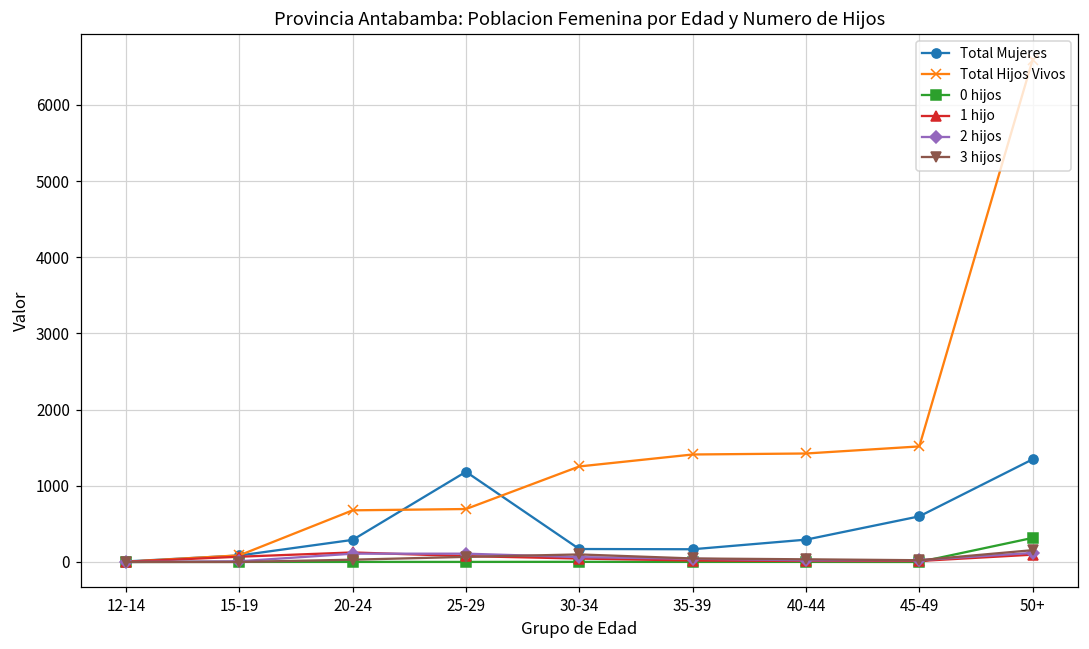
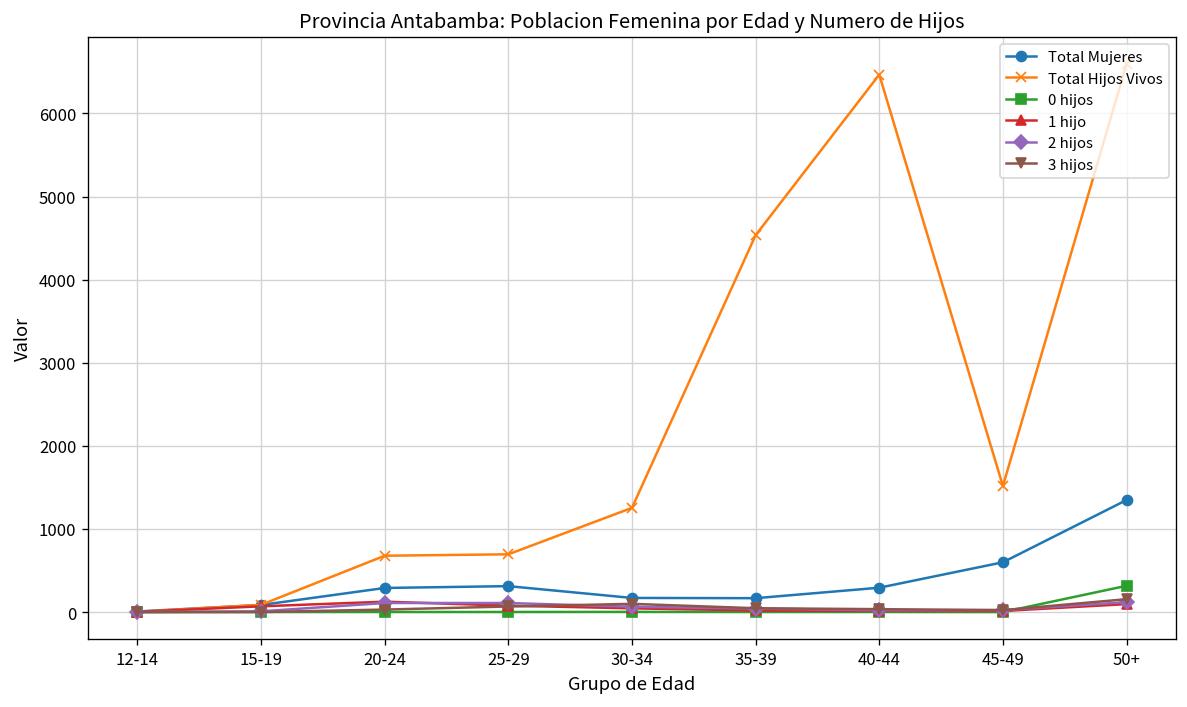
  {
    "Total Mujeres": {
      "20-24": 300,
-     "25-29": 1200,
+     "25-29": 300,
      "30-34": 200,
      "35-39": 200,
      "40-44": 300,
      "45-49": 600,
      "50+": 1300
    },
    "Total Hijos Vivos": {
      "20-24": 700,
      "25-29": 700,
      "30-34": 1300,
-     "35-39": 1400,
-     "40-44": 1400,
+     "35-39": 4500,
+     "40-44": 6500,
      "45-49": 1500
    },
    "0 hijos": {
      "25-29": 0,
      "30-34": 0,
      "50+": 300
    }
  }
